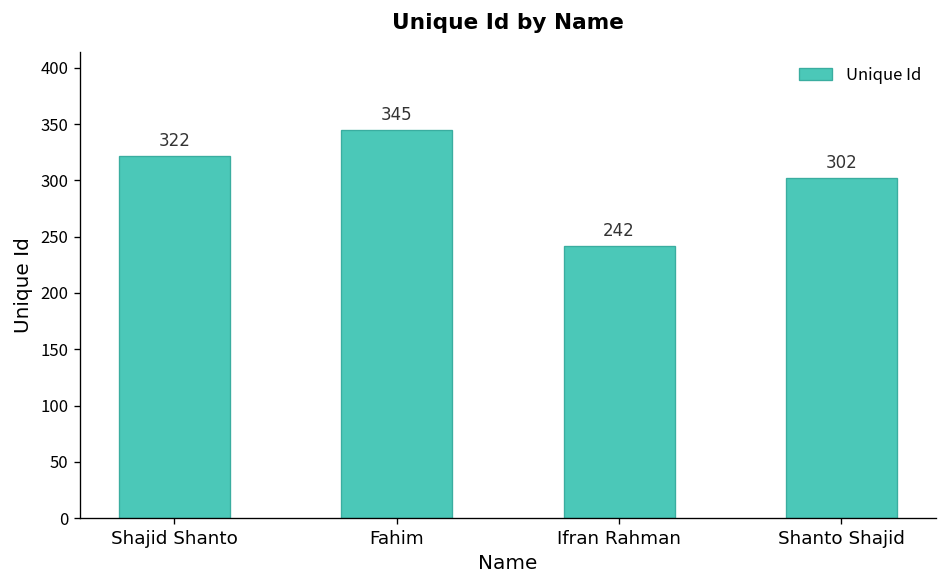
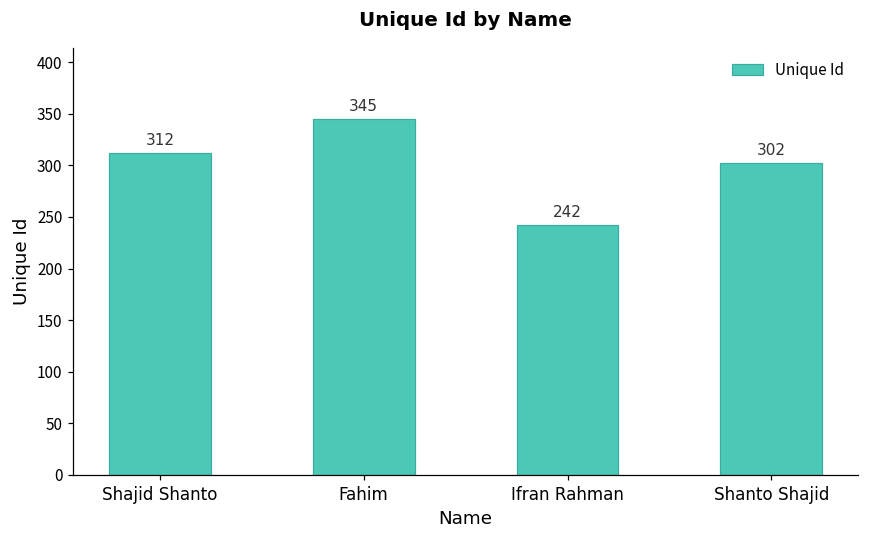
  {
-   "Shajid Shanto": 322,
+   "Shajid Shanto": 312,
    "Fahim": 345,
    "Ifran Rahman": 242,
    "Shanto Shajid": 302
  }
